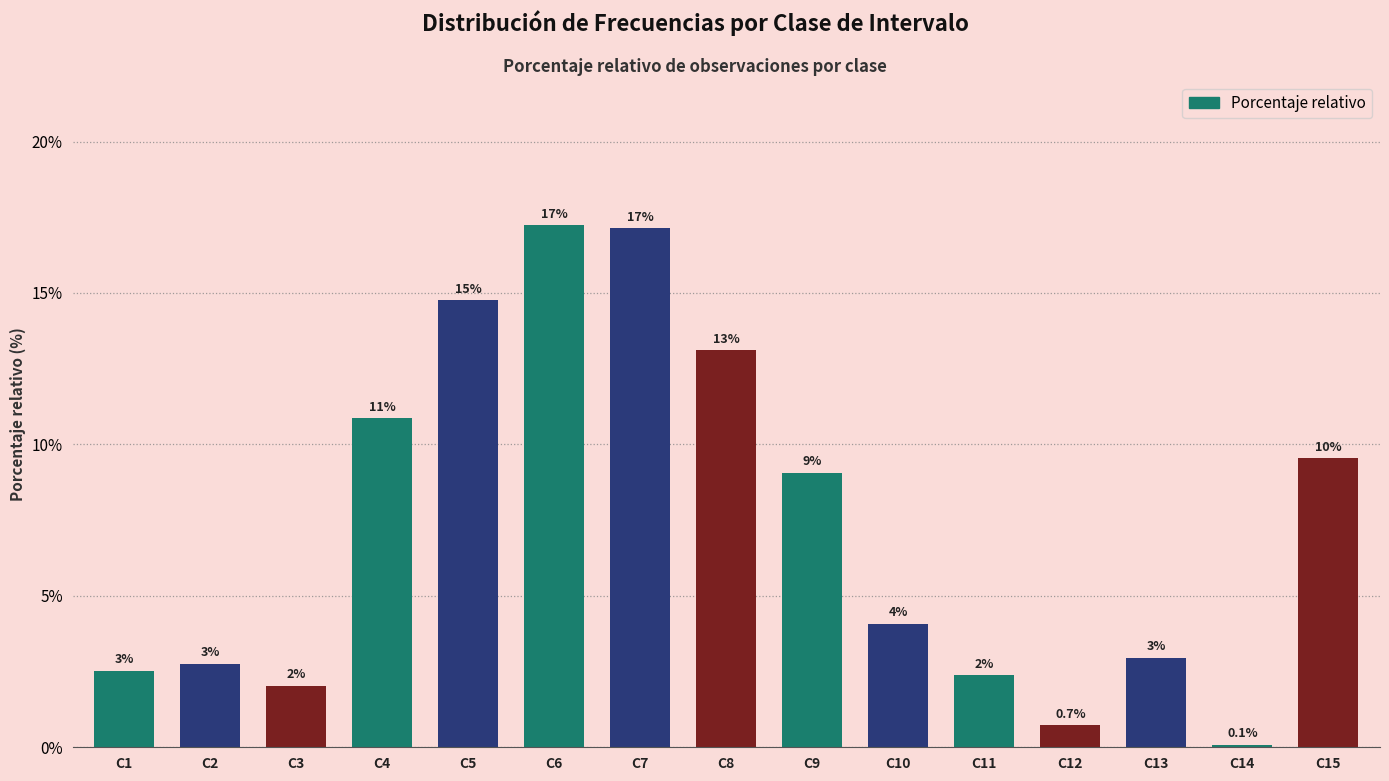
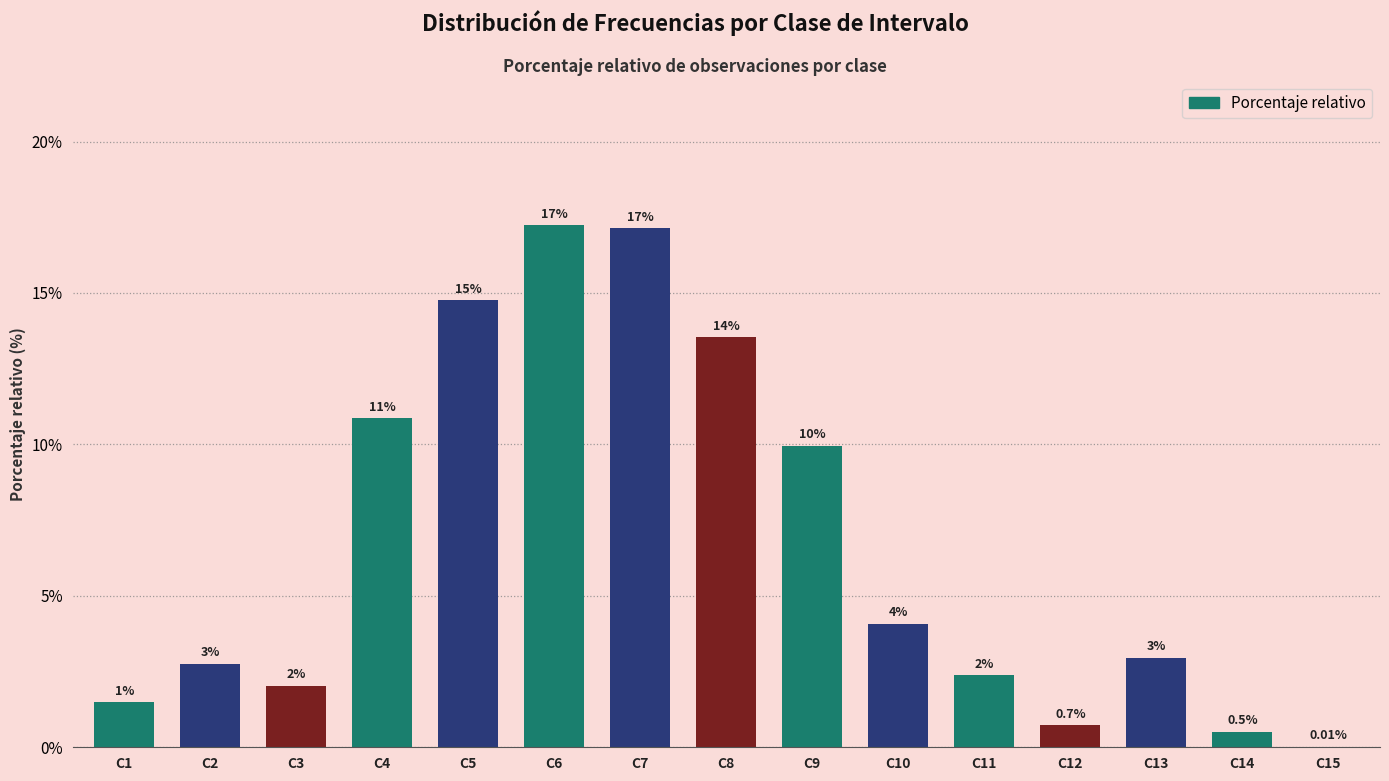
  {
-   "C1": "3%",
+   "C1": "1%",
    "C2": "3%",
    "C3": "2%",
    "C4": "11%",
    "C5": "15%",
    "C6": "17%",
    "C7": "17%",
-   "C8": "13%",
-   "C9": "9%",
+   "C8": "14%",
+   "C9": "10%",
    "C10": "4%",
    "C11": "2%",
    "C12": "0.7%",
    "C13": "3%",
-   "C14": "0.1%",
-   "C15": "10%"
+   "C14": "0.5%",
+   "C15": "0.01%"
  }
